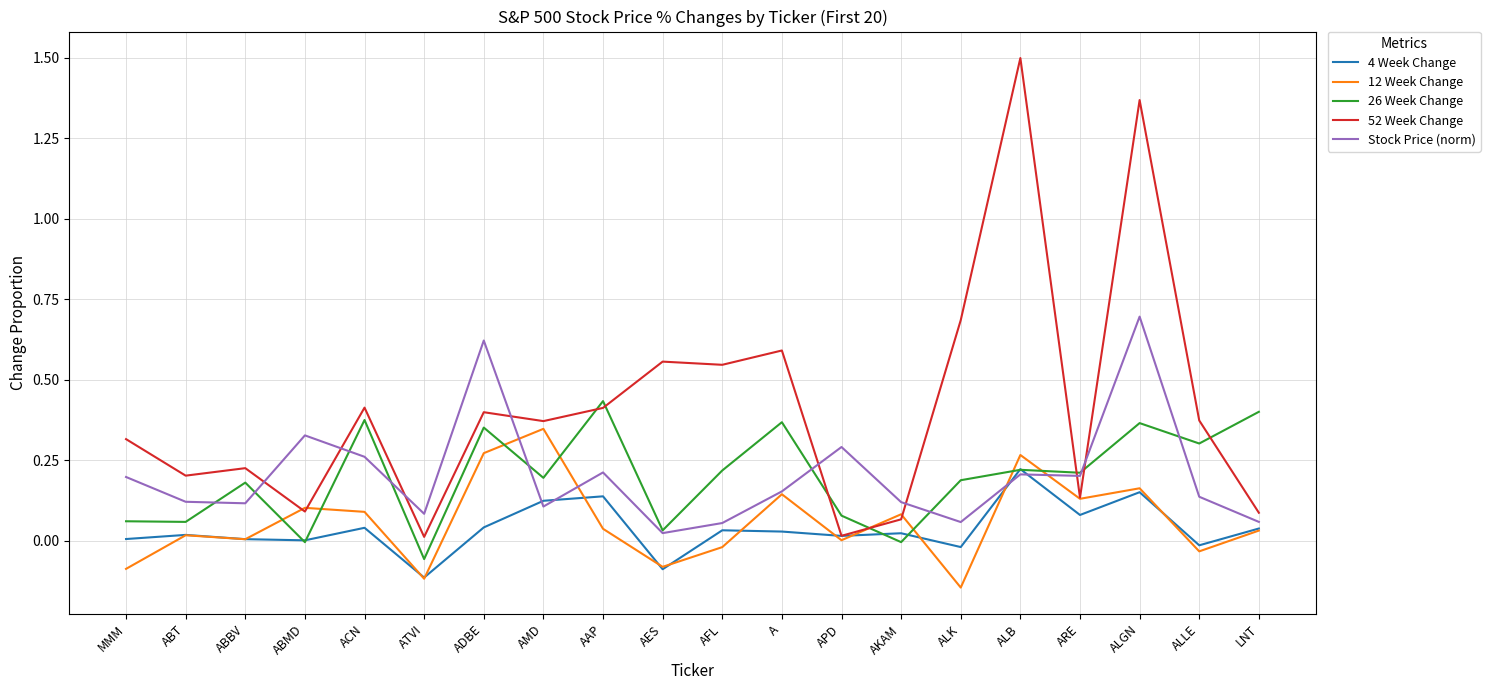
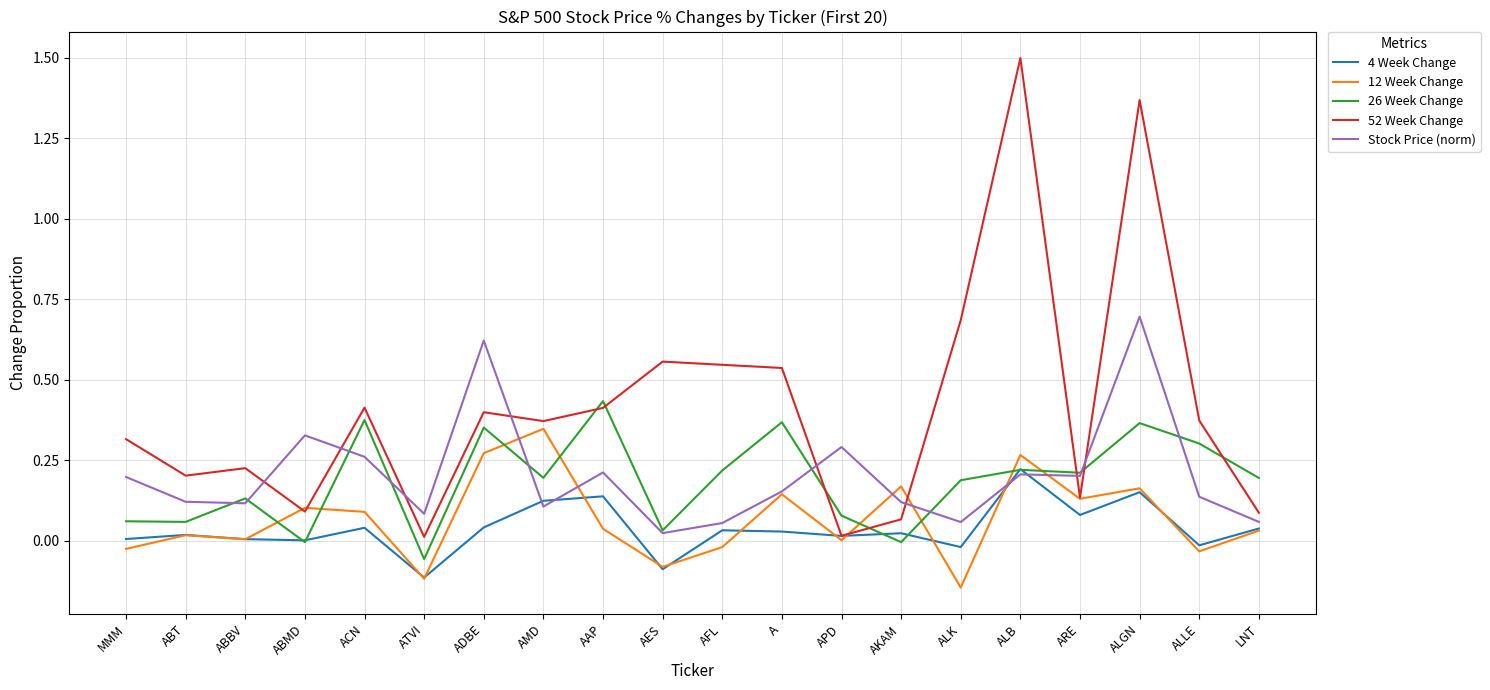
  {
    "4 Week Change": {
      "MMM": 0.01,
      "ACN": 0.04,
      "ADBE": 0.04,
      "AMD": 0.12,
      "AAP": 0.14,
      "AFL": 0.03,
      "A": 0.03,
      "AKAM": 0.02,
      "ALK": -0.02,
      "ARE": 0.08,
      "ALGN": 0.15,
      "ALLE": -0.01
    },
    "12 Week Change": {
-     "MMM": -0.09,
+     "MMM": -0.03,
      "ABMD": 0.10,
      "ACN": 0.09,
      "ADBE": 0.27,
      "AMD": 0.35,
      "AAP": 0.04,
      "AFL": -0.02,
      "A": 0.14,
      "APD": 0.00,
-     "AKAM": 0.08,
+     "AKAM": 0.17,
      "ALK": -0.15,
      "ALB": 0.27,
      "ALGN": 0.16,
      "ALLE": -0.03
    },
    "26 Week Change": {
      "MMM": 0.06,
      "ABT": 0.06,
-     "ABBV": 0.18,
+     "ABBV": 0.13,
      "ACN": 0.37,
      "ATVI": -0.06,
      "ADBE": 0.35,
      "AMD": 0.20,
      "AAP": 0.43,
      "AES": 0.03,
      "AFL": 0.22,
      "A": 0.37,
      "APD": 0.08,
      "AKAM": 0.00,
      "ALK": 0.19,
      "ARE": 0.21,
      "ALGN": 0.37,
      "ALLE": 0.30,
-     "LNT": 0.40
+     "LNT": 0.19
    },
    "52 Week Change": {
      "MMM": 0.32,
      "ABT": 0.20,
      "ABBV": 0.23,
      "ABMD": 0.09,
      "ACN": 0.41,
      "ATVI": 0.01,
      "ADBE": 0.40,
      "AMD": 0.37,
      "AAP": 0.41,
      "AES": 0.56,
      "AFL": 0.55,
-     "A": 0.59,
+     "A": 0.54,
      "AKAM": 0.07,
      "ALK": 0.68,
      "ALB": 1.50,
      "ALGN": 1.37,
      "ALLE": 0.37,
      "LNT": 0.09
    },
    "Stock Price (norm)": {
      "MMM": 0.20,
      "ABT": 0.12,
      "ABBV": 0.12,
      "ABMD": 0.33,
      "ACN": 0.26,
      "ATVI": 0.08,
      "ADBE": 0.62,
      "AMD": 0.11,
      "AAP": 0.21,
      "AES": 0.02,
      "AFL": 0.06,
      "A": 0.15,
      "APD": 0.29,
      "AKAM": 0.12,
      "ALK": 0.06,
      "ALB": 0.21,
      "ARE": 0.20,
      "ALGN": 0.70,
      "ALLE": 0.14,
      "LNT": 0.06
    }
  }
